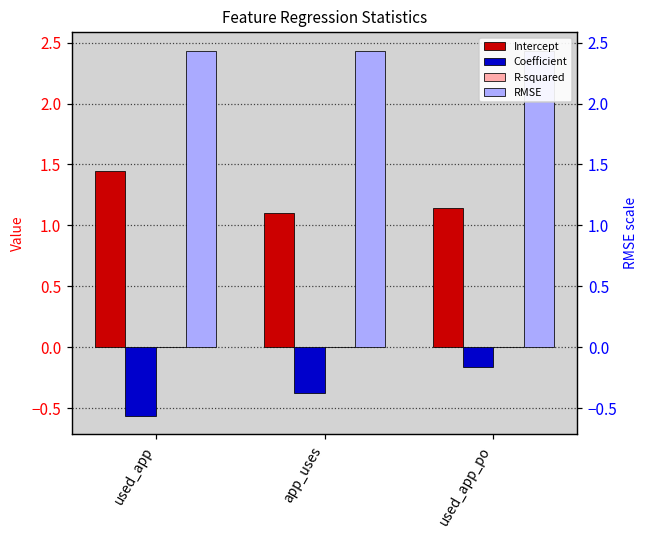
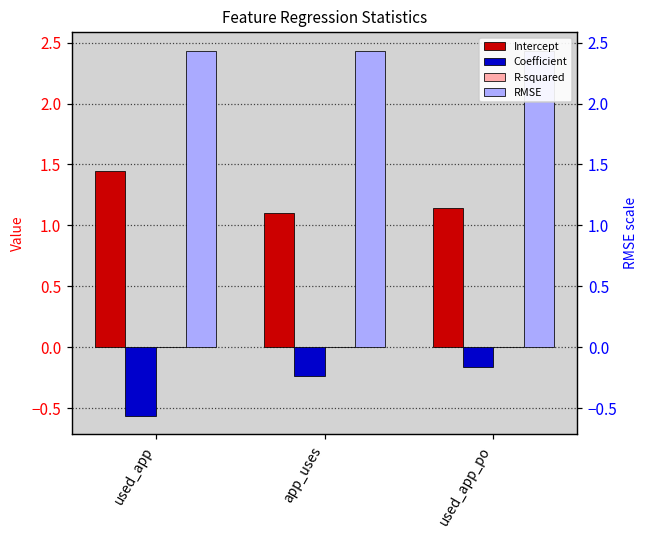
  {
    "Intercept": {
      "used_app": 1.45,
      "app_uses": 1.10,
      "used_app_po": 1.14
    },
    "Coefficient": {
      "used_app": -0.56,
-     "app_uses": -0.37,
+     "app_uses": -0.23,
      "used_app_po": -0.16
    },
    "RMSE": {
      "used_app": 2.43,
      "app_uses": 2.43
    }
  }
